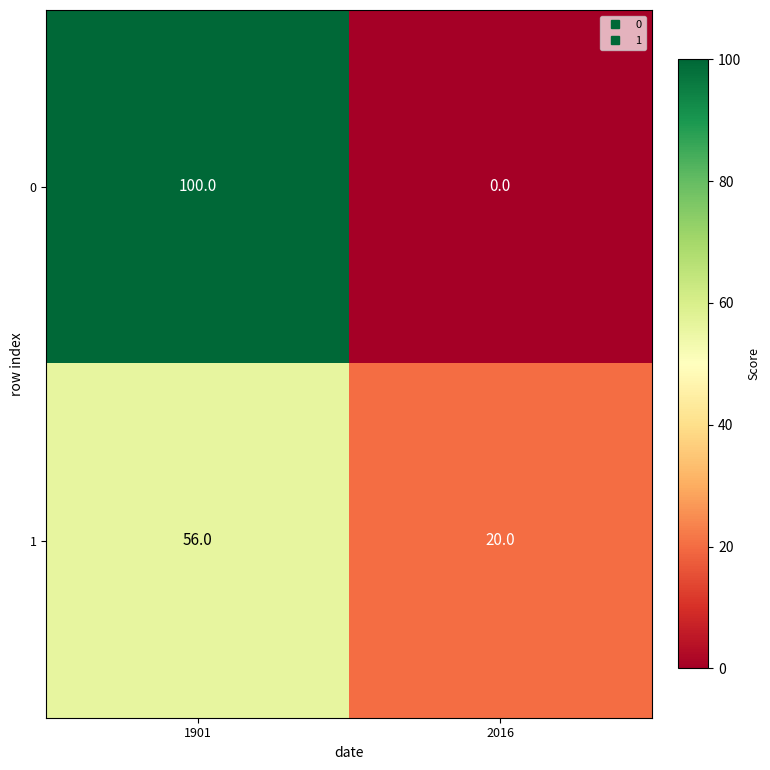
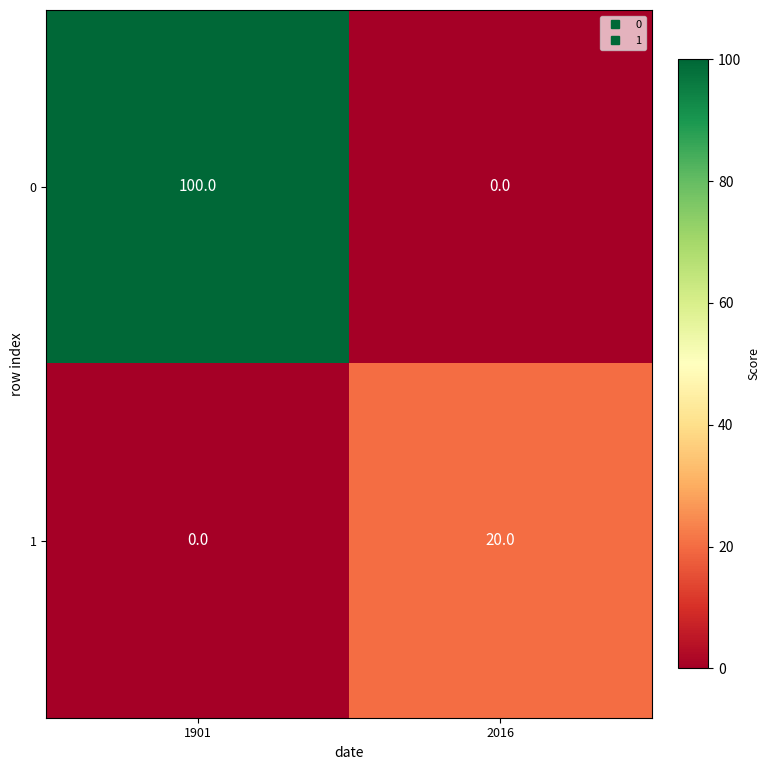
  {
    "0": {
      "1901": 100.0,
      "2016": 0.0
    },
    "1": {
-     "1901": 56.0,
+     "1901": 0.0,
      "2016": 20.0
    }
  }
